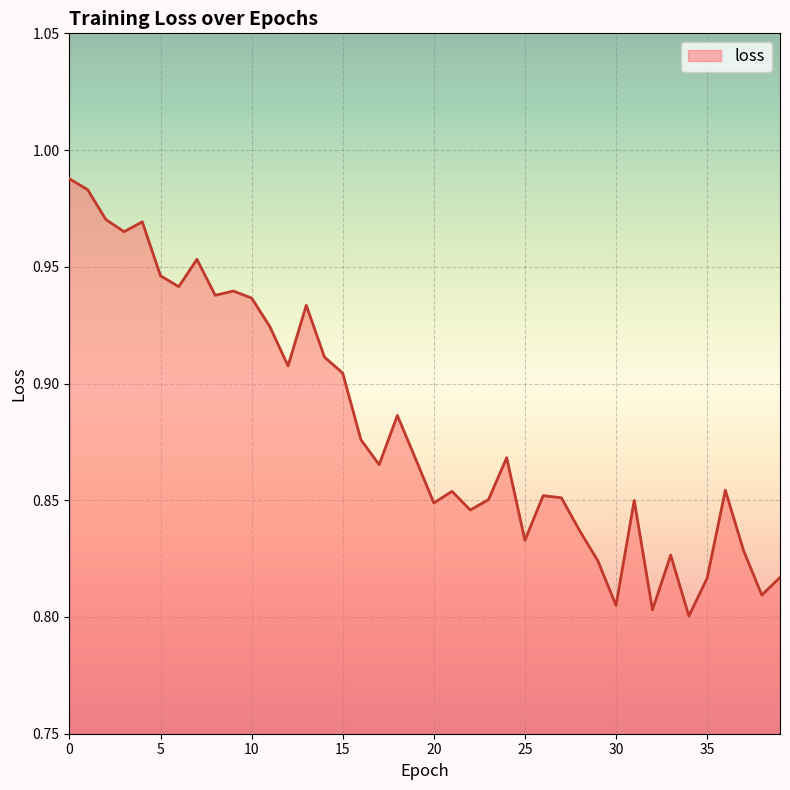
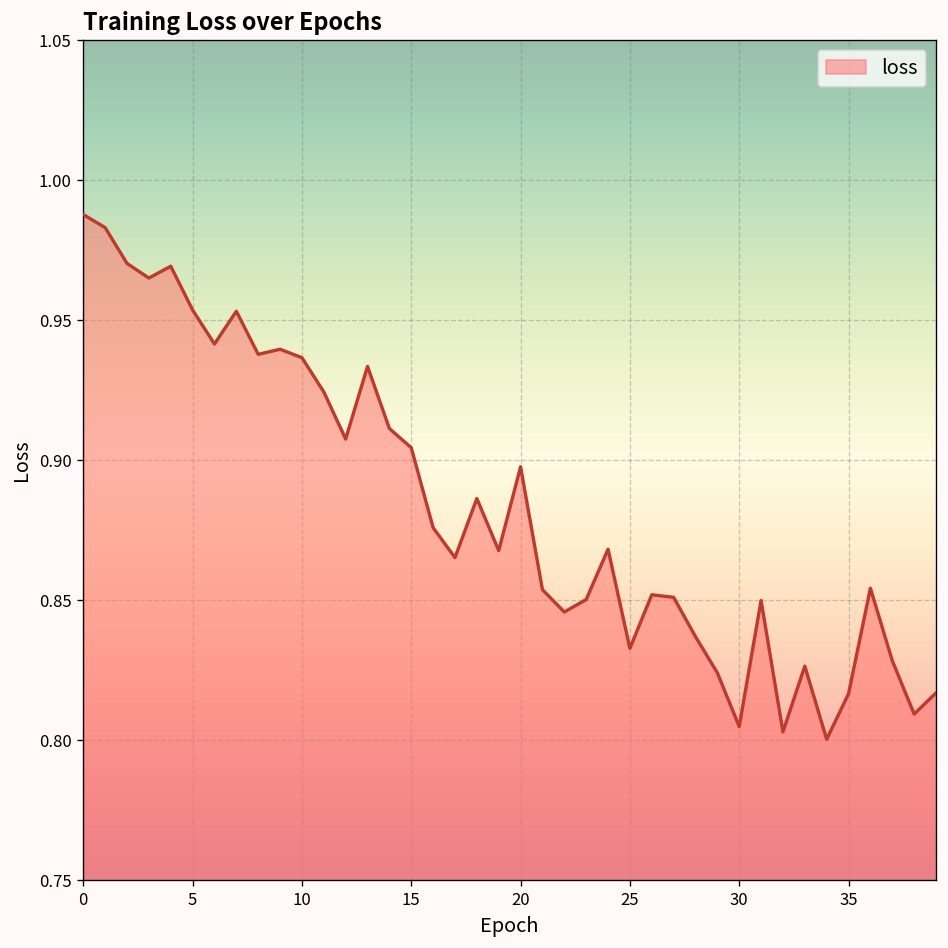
  {
    "0": 0.988,
-   "5": 0.946,
+   "5": 0.954,
    "10": 0.937,
    "15": 0.904,
-   "20": 0.849,
+   "20": 0.898,
    "25": 0.833,
    "30": 0.805,
    "35": 0.817
  }
